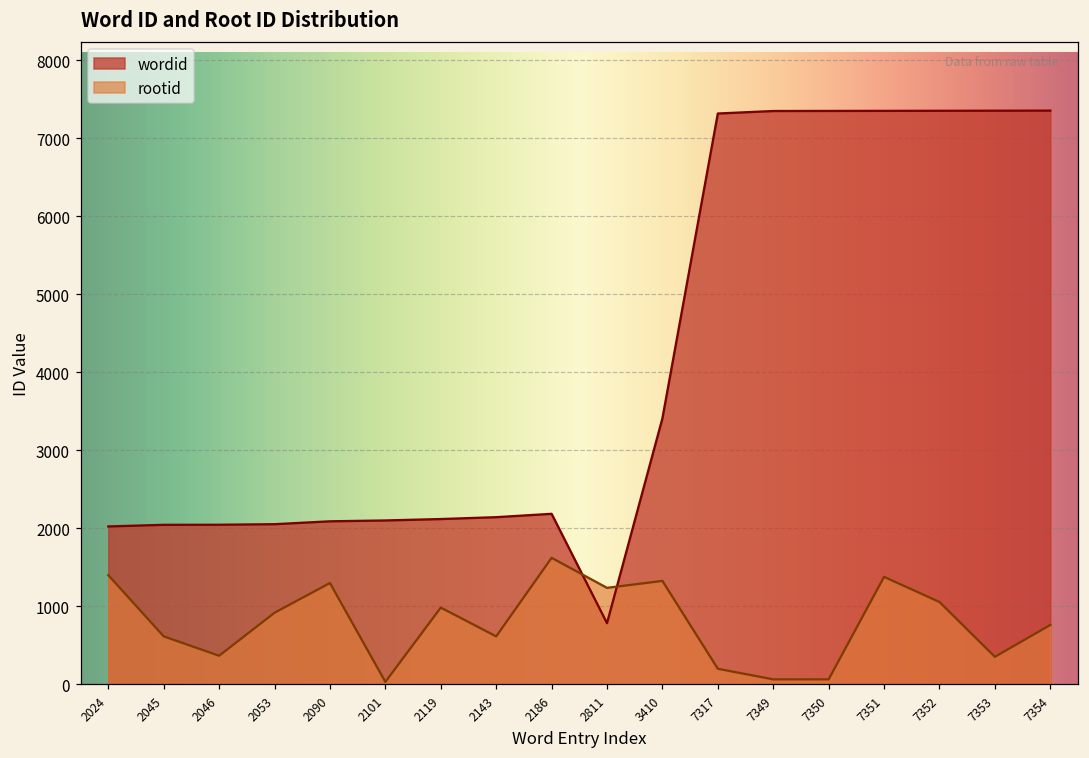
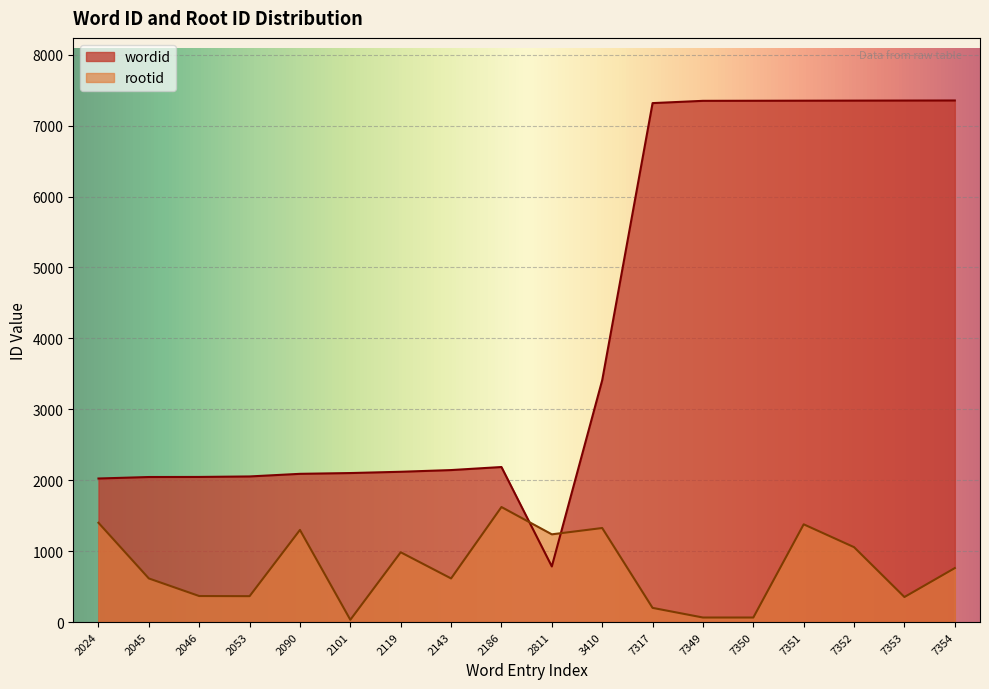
  {
    "wordid": {
      "2024": 2000,
      "2045": 2000,
      "2046": 2000,
      "2053": 2100,
      "2090": 2100,
      "2101": 2100,
      "2119": 2100,
      "2143": 2100,
      "2186": 2200,
      "2811": 800,
      "3410": 3400,
      "7317": 7300,
      "7349": 7300,
      "7350": 7400,
      "7351": 7400,
      "7352": 7400,
      "7353": 7400,
      "7354": 7400
    },
    "rootid": {
      "2024": 1400,
      "2045": 600,
      "2046": 400,
-     "2053": 900,
+     "2053": 400,
      "2090": 1300,
      "2101": 0,
      "2119": 1000,
      "2143": 600,
      "2186": 1600,
      "2811": 1200,
      "3410": 1300,
      "7317": 200,
      "7349": 100,
      "7350": 100,
      "7351": 1400,
      "7352": 1100,
      "7353": 400,
      "7354": 800
    }
  }
